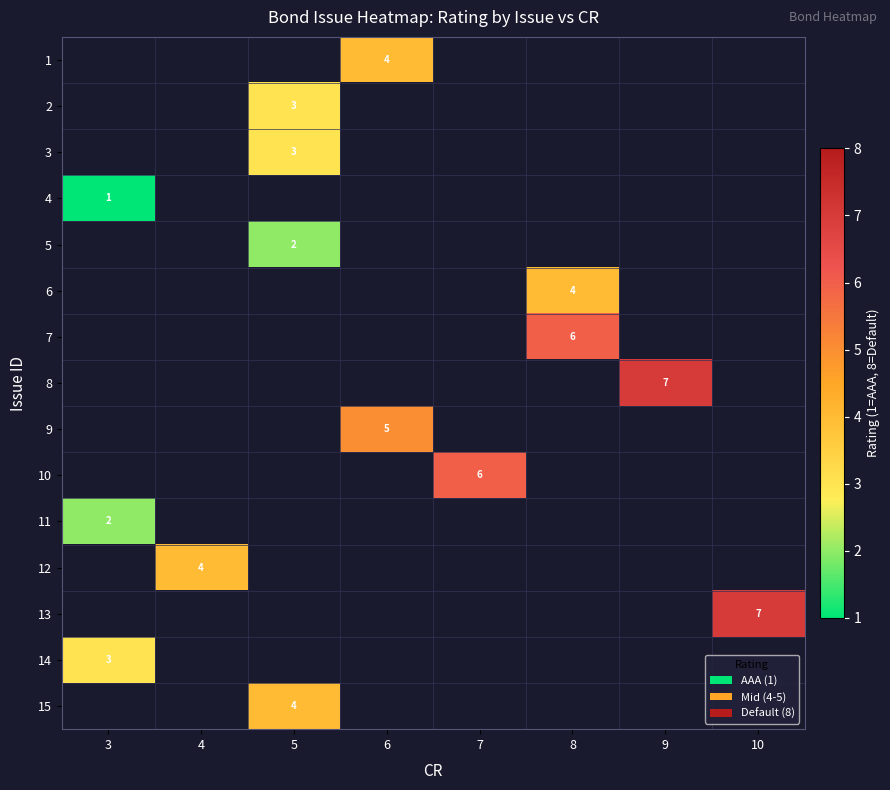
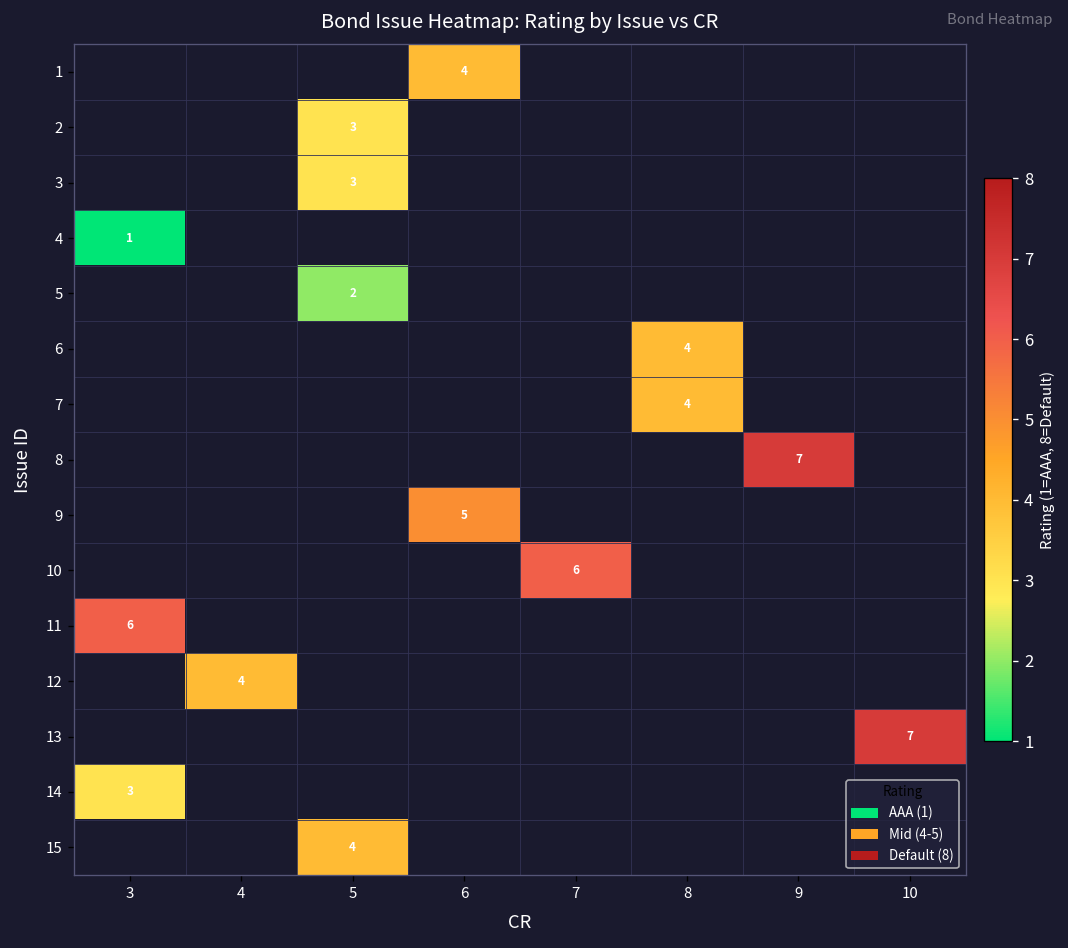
  {
    "1": {
      "6": 4
    },
    "2": {
      "5": 3
    },
    "3": {
      "5": 3
    },
    "4": {
      "3": 1
    },
    "5": {
      "5": 2
    },
    "6": {
      "8": 4
    },
    "7": {
-     "8": 6
+     "8": 4
    },
    "8": {
      "9": 7
    },
    "9": {
      "6": 5
    },
    "10": {
      "7": 6
    },
    "11": {
-     "3": 2
+     "3": 6
    },
    "12": {
      "4": 4
    },
    "13": {
      "10": 7
    },
    "14": {
      "3": 3
    },
    "15": {
      "5": 4
    }
  }
